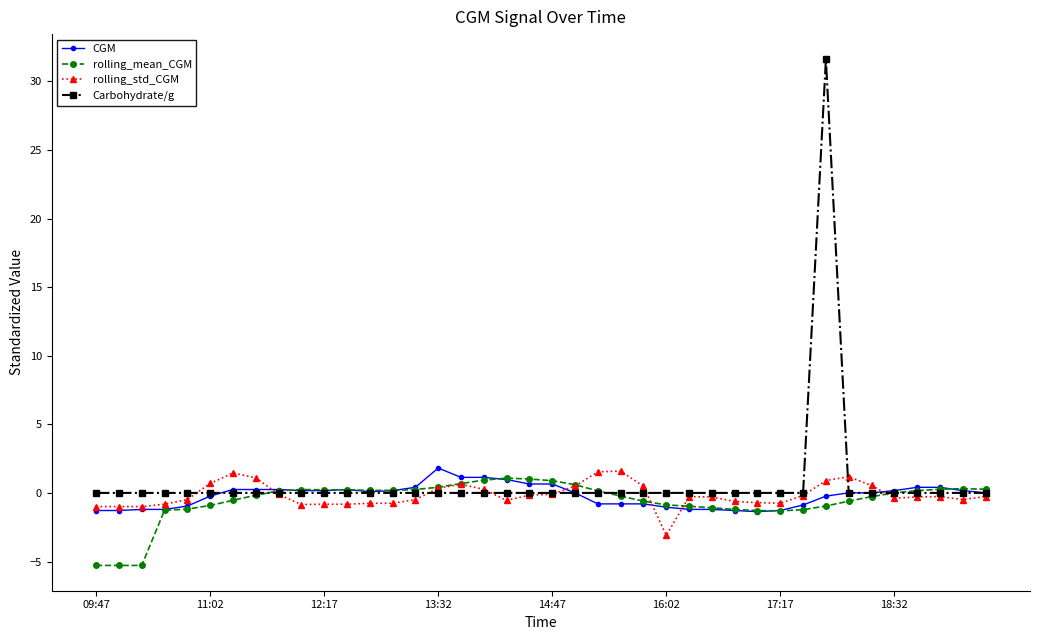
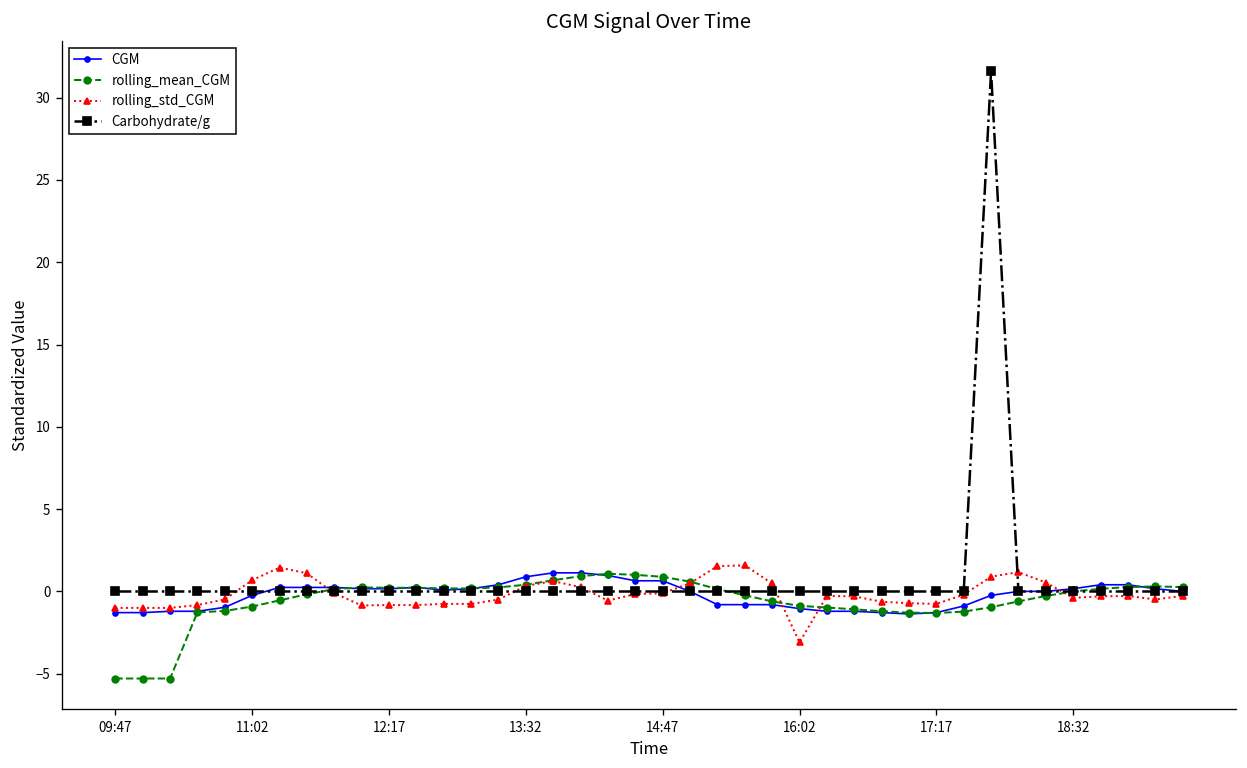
  {
    "CGM": {
      "09:47": -1.3,
      "11:02": -0.2,
-     "13:32": 1.8,
+     "13:32": 0.9,
      "14:47": 0.7
    },
    "rolling_mean_CGM": {
      "09:47": -5.3,
      "11:02": -0.9,
      "14:47": 0.9
    },
    "rolling_std_CGM": {
      "09:47": -1.0,
      "11:02": 0.7,
      "12:17": -0.8,
      "16:02": -3.1,
      "17:17": -0.8,
      "18:32": -0.4
    },
    "Carbohydrate/g": {
      "09:47": 0.0,
      "11:02": 0.0,
      "13:32": 0.0,
      "16:02": 0.0,
      "17:17": 0.0
    }
  }
